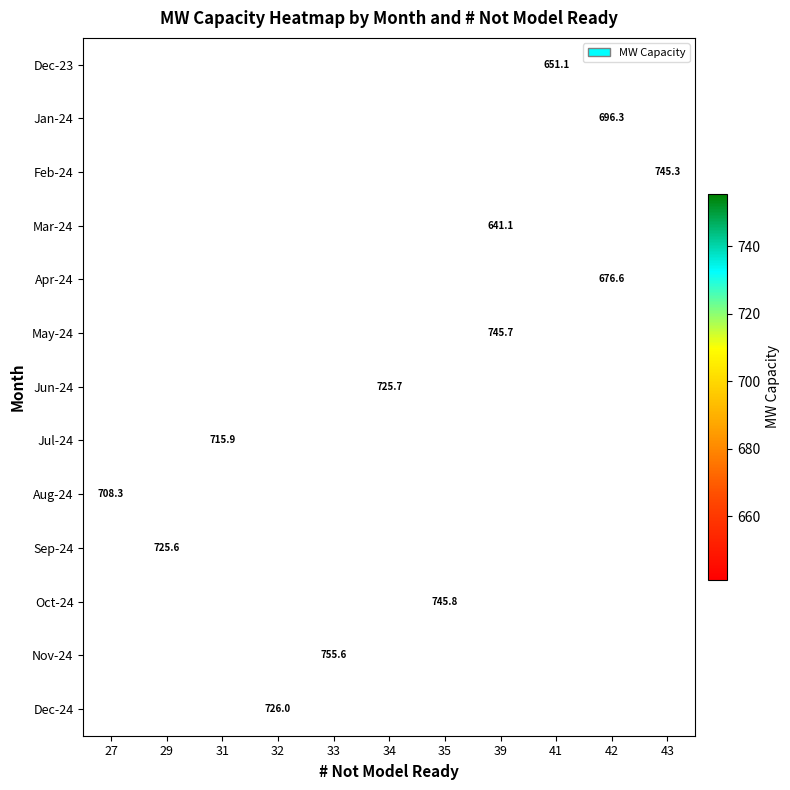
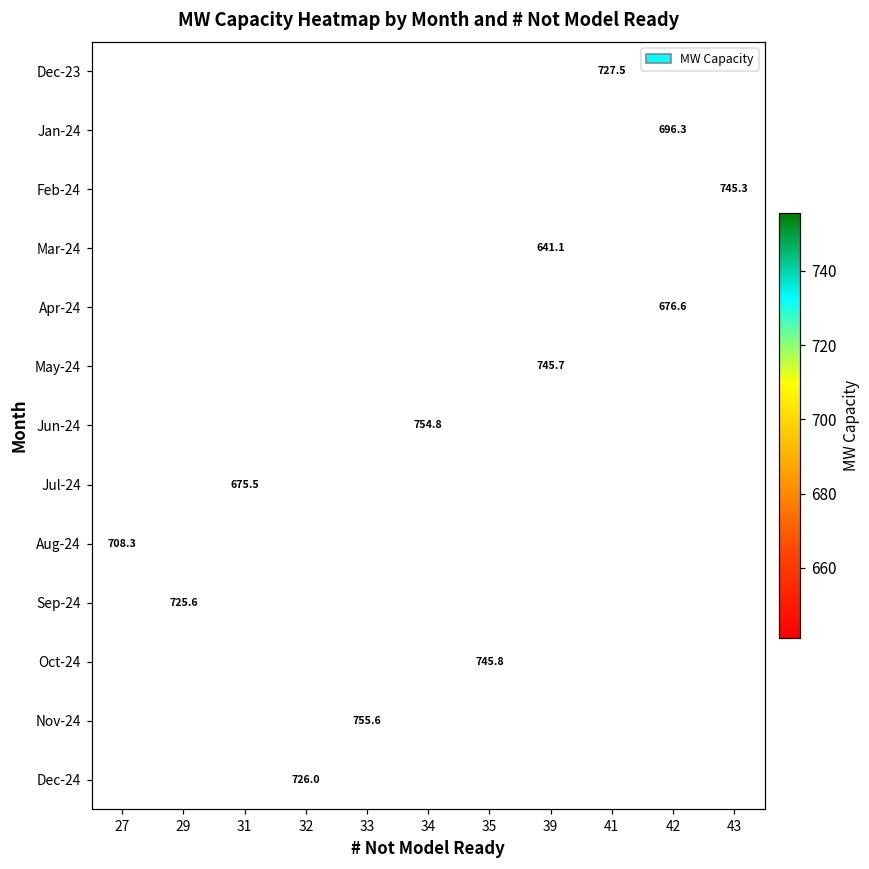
  {
    "Dec-23": {
-     "41": 651.1
+     "41": 727.5
    },
    "Jan-24": {
      "42": 696.3
    },
    "Feb-24": {
      "43": 745.3
    },
    "Mar-24": {
      "39": 641.1
    },
    "Apr-24": {
      "42": 676.6
    },
    "May-24": {
      "39": 745.7
    },
    "Jun-24": {
-     "34": 725.7
+     "34": 754.8
    },
    "Jul-24": {
-     "31": 715.9
+     "31": 675.5
    },
    "Aug-24": {
      "27": 708.3
    },
    "Sep-24": {
      "29": 725.6
    },
    "Oct-24": {
      "35": 745.8
    },
    "Nov-24": {
      "33": 755.6
    },
    "Dec-24": {
      "32": 726.0
    }
  }
